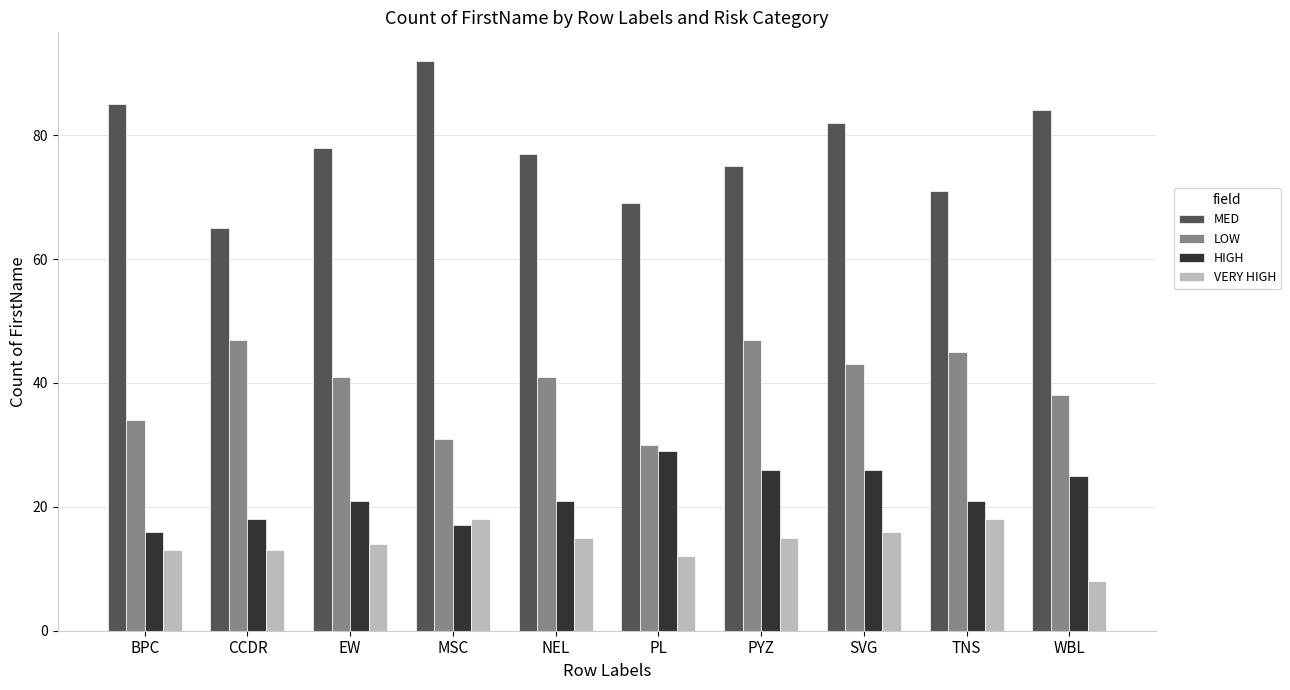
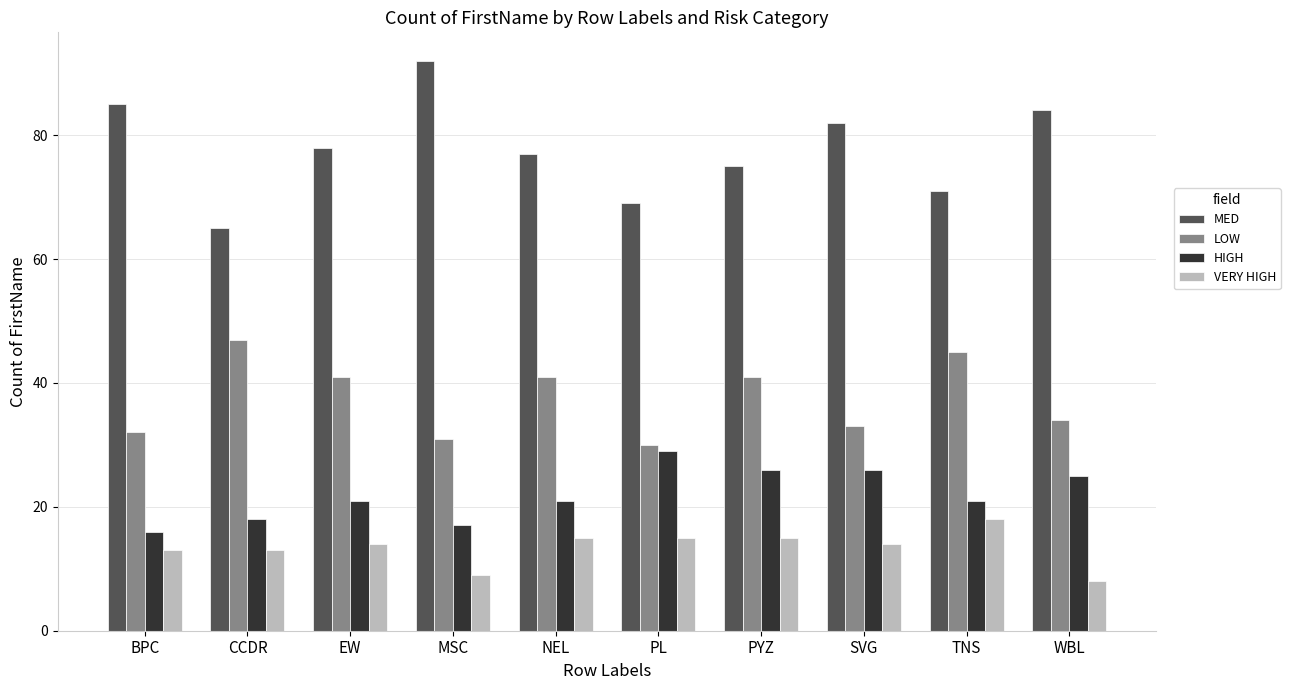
  {
    "LOW": {
-     "BPC": 34,
+     "BPC": 32,
      "CCDR": 47,
      "EW": 41,
      "MSC": 31,
      "NEL": 41,
      "PL": 30,
-     "PYZ": 47,
-     "SVG": 43,
+     "PYZ": 41,
+     "SVG": 33,
      "TNS": 45,
-     "WBL": 38
+     "WBL": 34
    },
    "VERY HIGH": {
      "BPC": 13,
      "CCDR": 13,
      "EW": 14,
-     "MSC": 18,
+     "MSC": 9,
      "NEL": 15,
-     "PL": 12,
+     "PL": 15,
      "PYZ": 15,
-     "SVG": 16,
+     "SVG": 14,
      "TNS": 18,
      "WBL": 8
    }
  }
